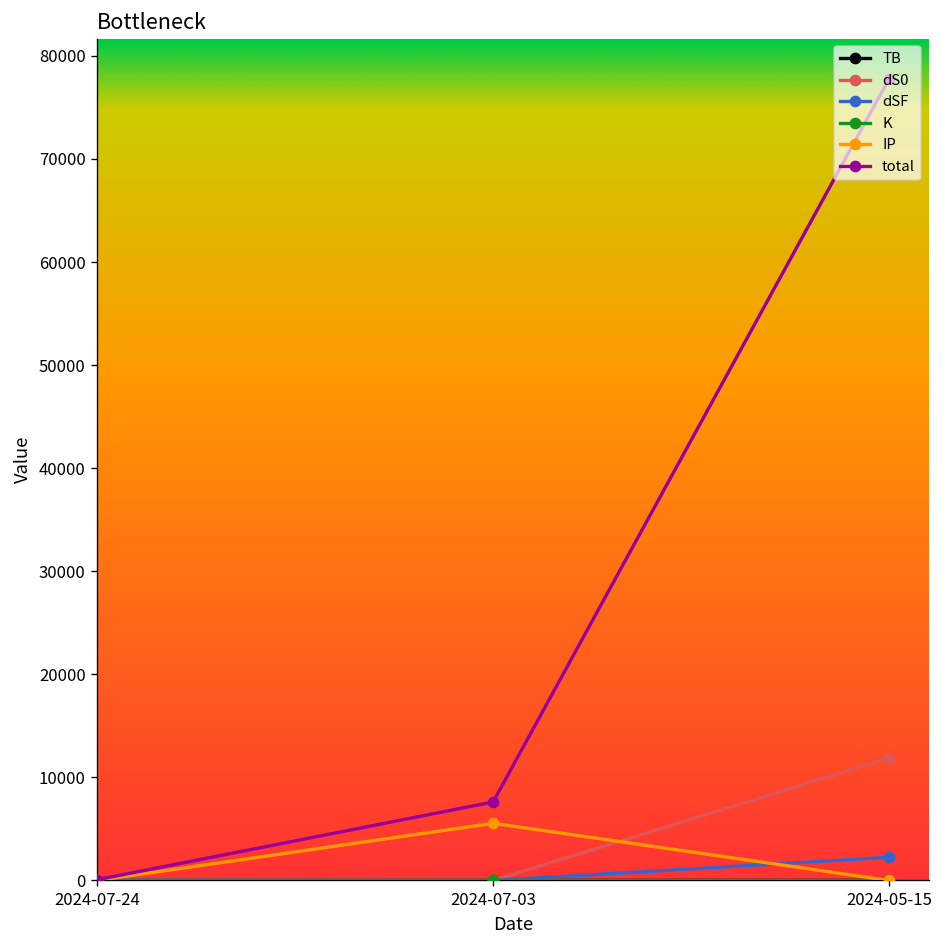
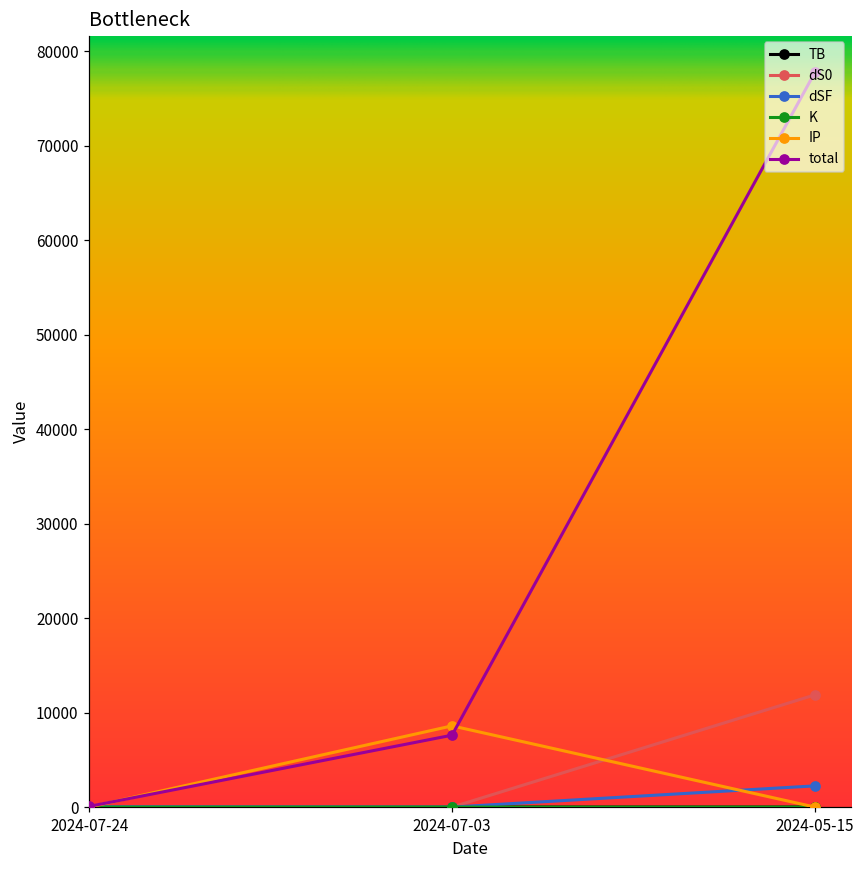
  {
    "dS0": {
      "2024-05-15": 12000
    },
    "dSF": {
      "2024-05-15": 2000
    },
    "IP": {
-     "2024-07-03": 6000
+     "2024-07-03": 9000
    },
    "total": {
      "2024-07-03": 8000
    }
  }
